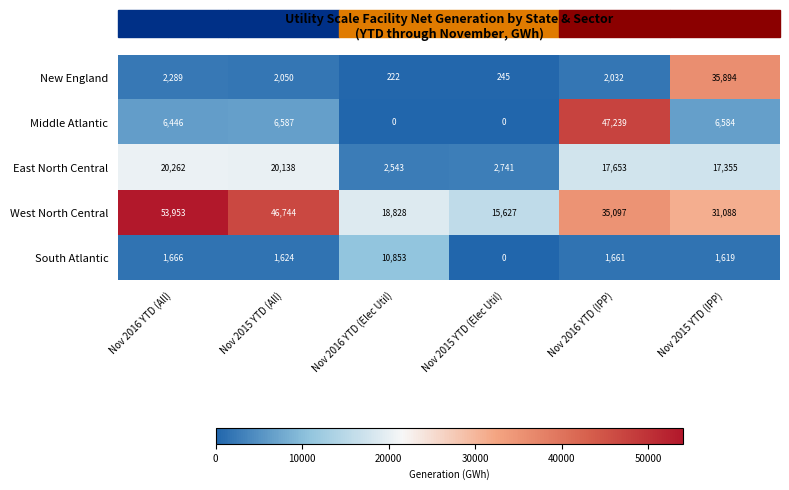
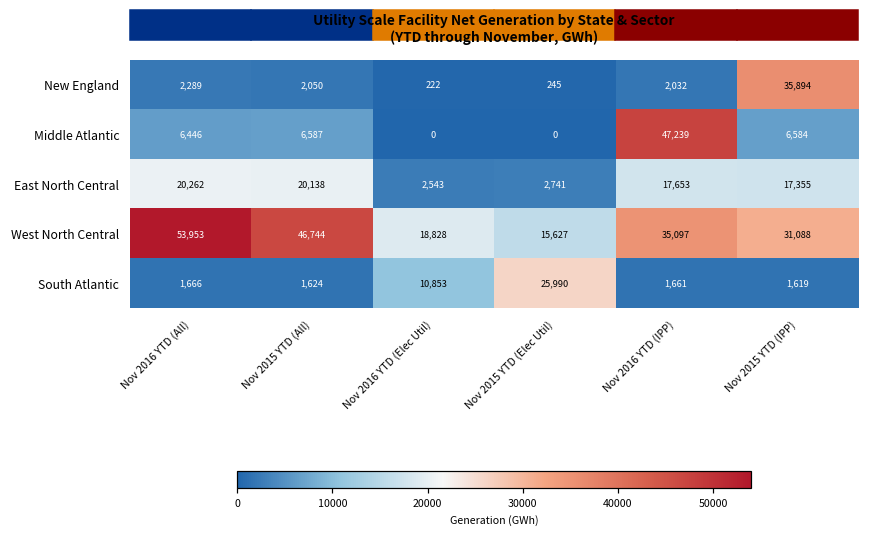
  {
    "New England": {
      "Nov 2016 YTD (All)": "2,289",
      "Nov 2015 YTD (All)": "2,050",
      "Nov 2016 YTD (Elec Util)": "222",
      "Nov 2015 YTD (Elec Util)": "245",
      "Nov 2016 YTD (IPP)": "2,032",
      "Nov 2015 YTD (IPP)": "35,894"
    },
    "Middle Atlantic": {
      "Nov 2016 YTD (All)": "6,446",
      "Nov 2015 YTD (All)": "6,587",
      "Nov 2016 YTD (Elec Util)": "0",
      "Nov 2015 YTD (Elec Util)": "0",
      "Nov 2016 YTD (IPP)": "47,239",
      "Nov 2015 YTD (IPP)": "6,584"
    },
    "East North Central": {
      "Nov 2016 YTD (All)": "20,262",
      "Nov 2015 YTD (All)": "20,138",
      "Nov 2016 YTD (Elec Util)": "2,543",
      "Nov 2015 YTD (Elec Util)": "2,741",
      "Nov 2016 YTD (IPP)": "17,653",
      "Nov 2015 YTD (IPP)": "17,355"
    },
    "West North Central": {
      "Nov 2016 YTD (All)": "53,953",
      "Nov 2015 YTD (All)": "46,744",
      "Nov 2016 YTD (Elec Util)": "18,828",
      "Nov 2015 YTD (Elec Util)": "15,627",
      "Nov 2016 YTD (IPP)": "35,097",
      "Nov 2015 YTD (IPP)": "31,088"
    },
    "South Atlantic": {
      "Nov 2016 YTD (All)": "1,666",
      "Nov 2015 YTD (All)": "1,624",
      "Nov 2016 YTD (Elec Util)": "10,853",
-     "Nov 2015 YTD (Elec Util)": "0",
+     "Nov 2015 YTD (Elec Util)": "25,990",
      "Nov 2016 YTD (IPP)": "1,661",
      "Nov 2015 YTD (IPP)": "1,619"
    }
  }
